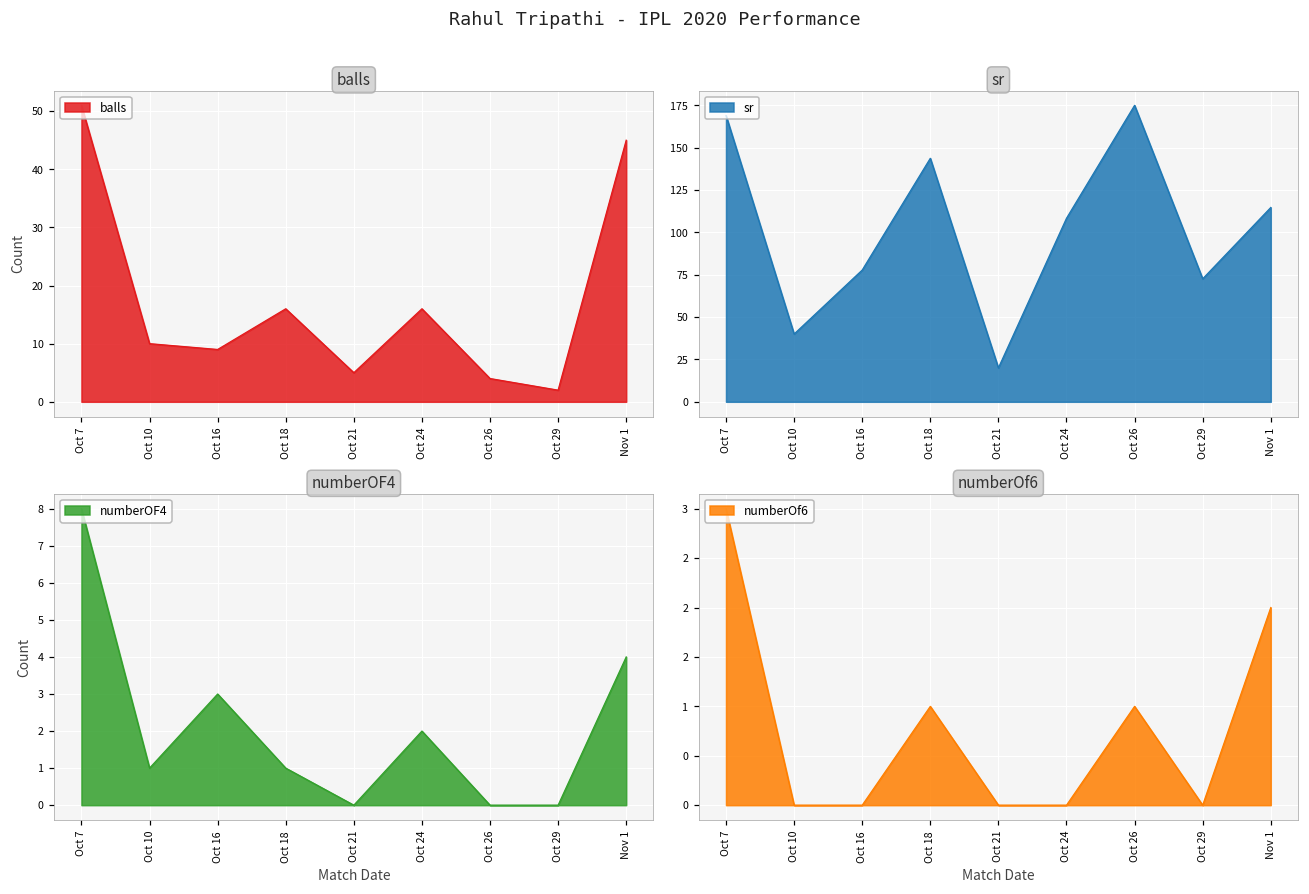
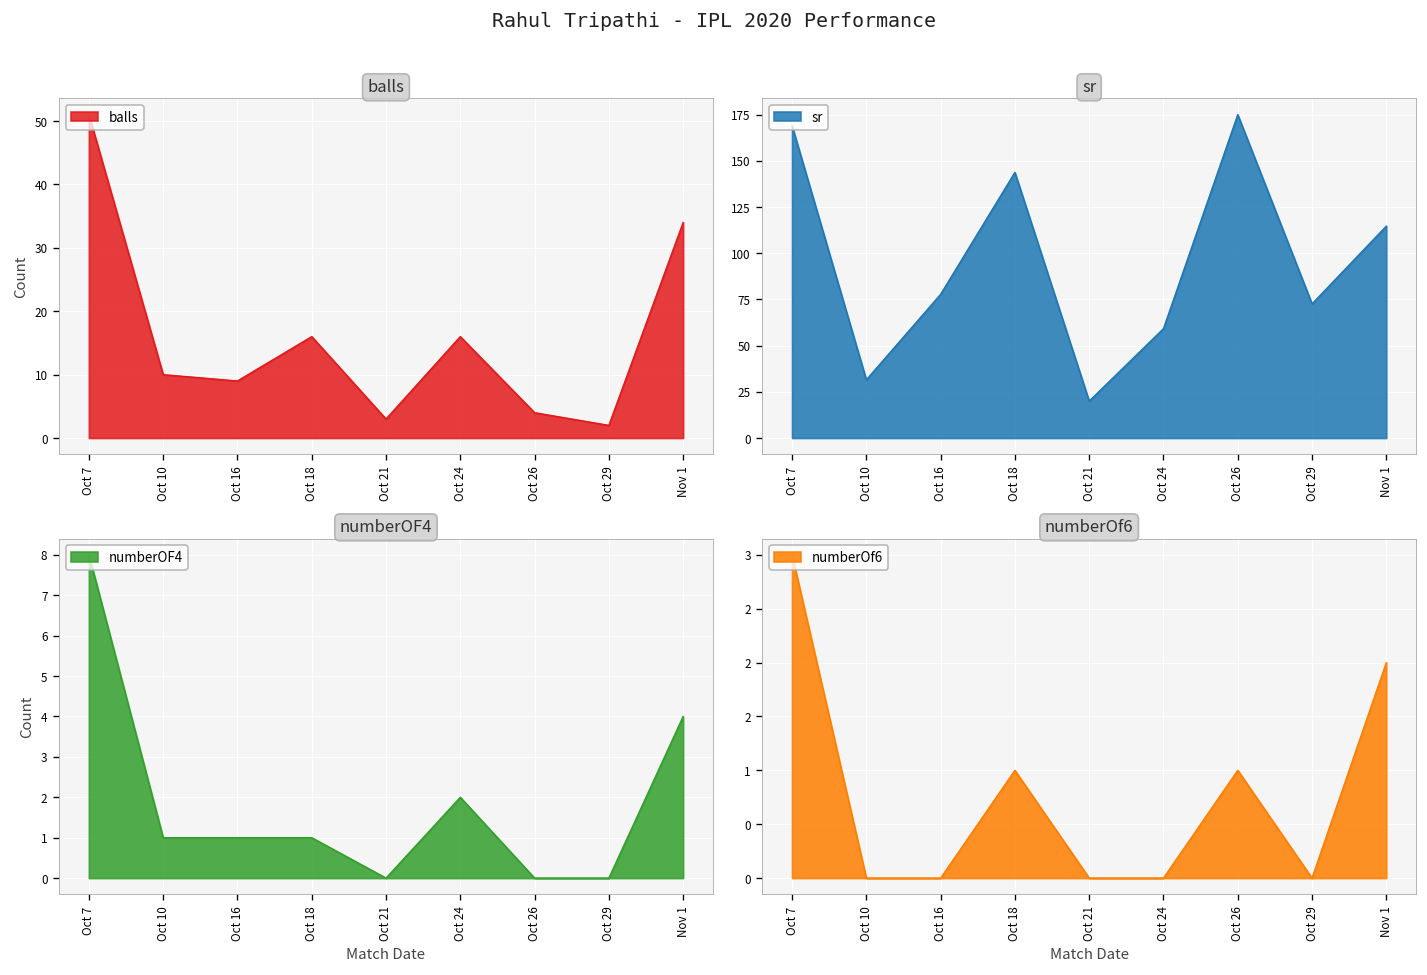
  {
    "balls": {
      "Oct 10": 10,
      "Oct 16": 9,
      "Oct 18": 16,
-     "Oct 21": 5,
+     "Oct 21": 3,
      "Oct 24": 16,
      "Oct 26": 4,
      "Oct 29": 2,
-     "Nov 1": 45
+     "Nov 1": 34
    },
    "sr": {
-     "Oct 10": 40,
+     "Oct 10": 32,
      "Oct 16": 78,
      "Oct 18": 144,
      "Oct 21": 20,
-     "Oct 24": 108,
+     "Oct 24": 59,
      "Oct 26": 175,
      "Oct 29": 73,
      "Nov 1": 115
    },
    "numberOF4": {
      "Oct 10": 1,
-     "Oct 16": 3,
+     "Oct 16": 1,
      "Oct 18": 1,
      "Oct 21": 0,
      "Oct 24": 2,
      "Oct 26": 0,
      "Oct 29": 0,
      "Nov 1": 4
    }
  }
